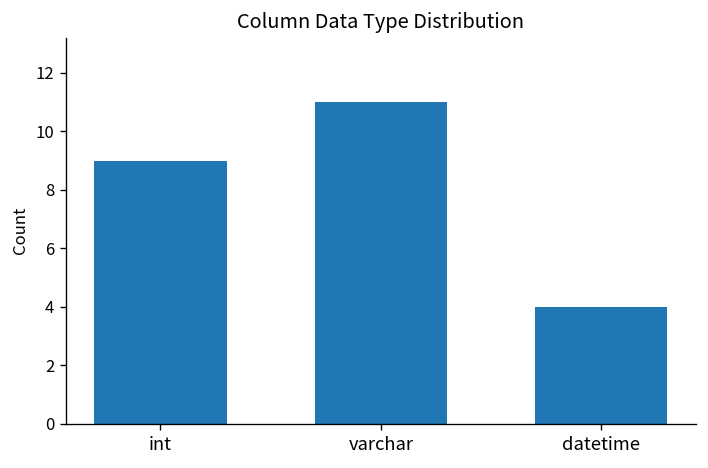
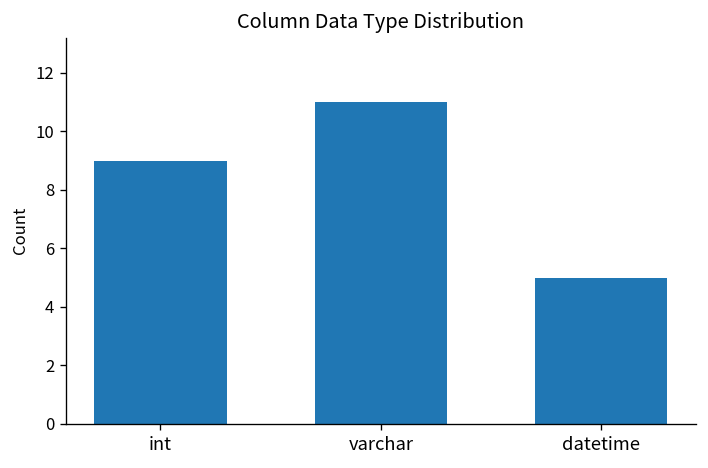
  {
    "int": 9,
    "varchar": 11,
-   "datetime": 4
+   "datetime": 5
  }
